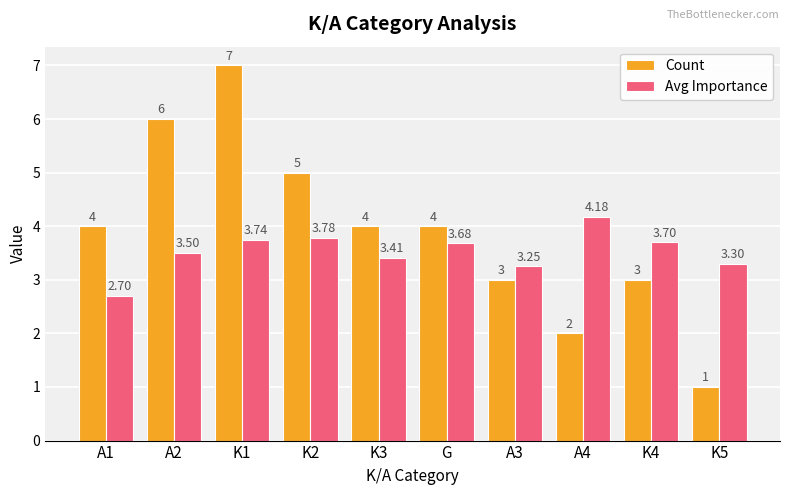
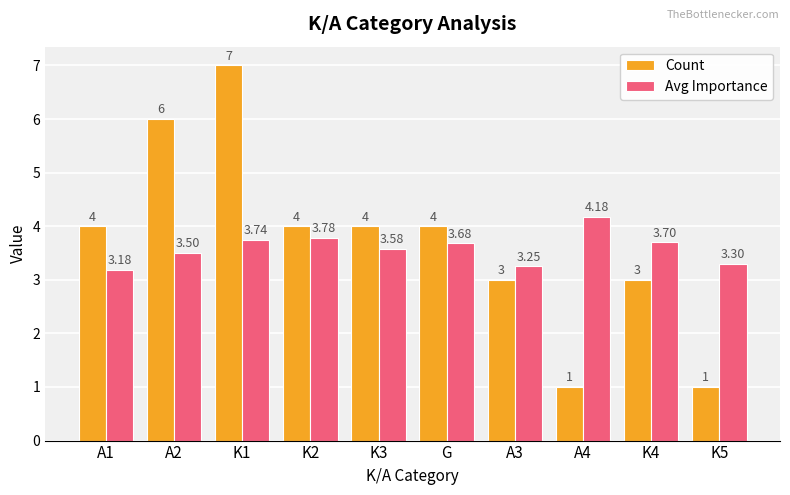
  {
    "Count": {
      "A1": 4,
      "A2": 6,
      "K1": 7,
-     "K2": 5,
+     "K2": 4,
      "K3": 4,
      "G": 4,
      "A3": 3,
-     "A4": 2,
+     "A4": 1,
      "K4": 3,
      "K5": 1
    },
    "Avg Importance": {
-     "A1": 2.70,
+     "A1": 3.18,
      "A2": 3.50,
      "K1": 3.74,
      "K2": 3.78,
-     "K3": 3.41,
+     "K3": 3.58,
      "G": 3.68,
      "A3": 3.25,
      "A4": 4.18,
      "K4": 3.70,
      "K5": 3.30
    }
  }
